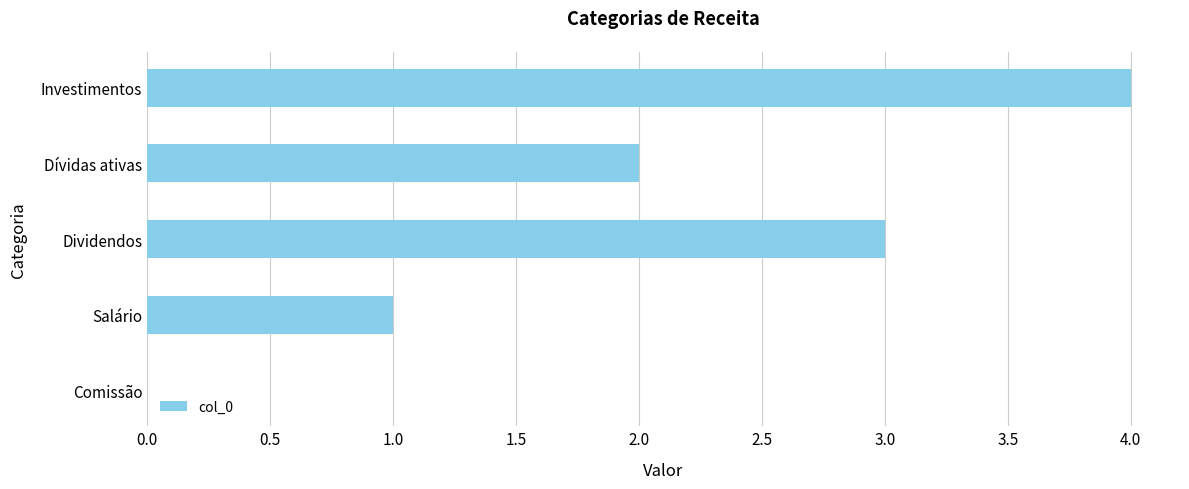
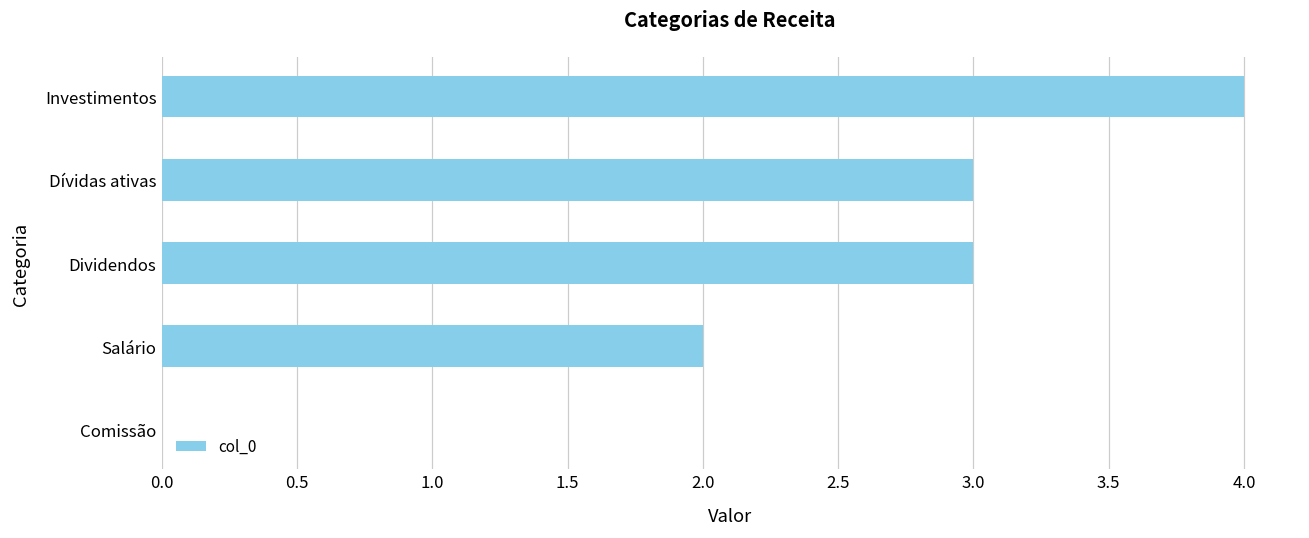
  {
    "Investimentos": 4,
-   "Dívidas ativas": 2,
+   "Dívidas ativas": 3,
    "Dividendos": 3,
-   "Salário": 1,
+   "Salário": 2,
    "Comissão": 0
  }
